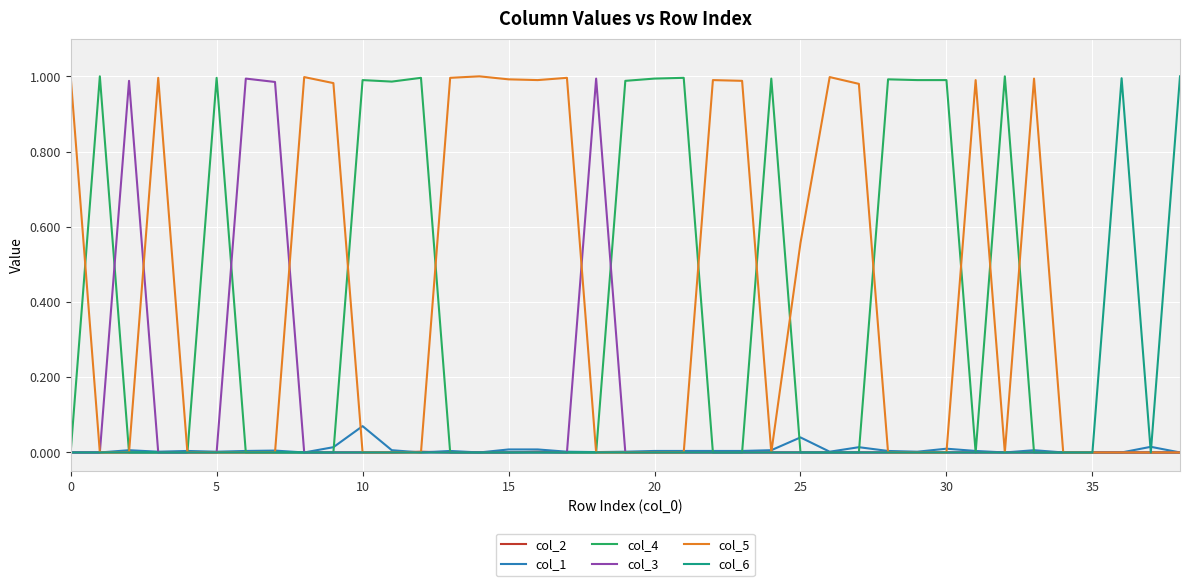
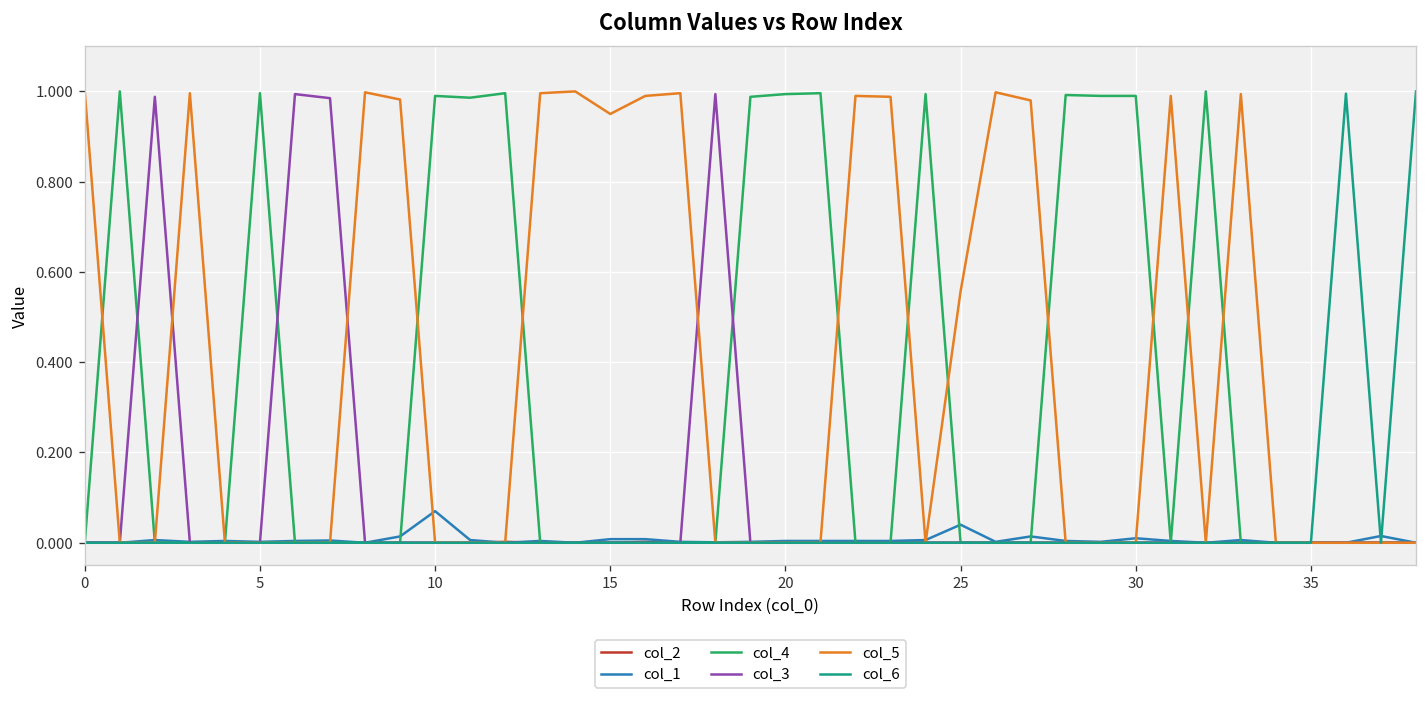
  {
    "col_1": {
      "10": 0.07,
      "15": 0.01,
      "25": 0.04,
      "30": 0.01
    },
    "col_5": {
      "0": 1.00,
-     "15": 0.99,
+     "15": 0.95,
      "25": 0.56
    }
  }
